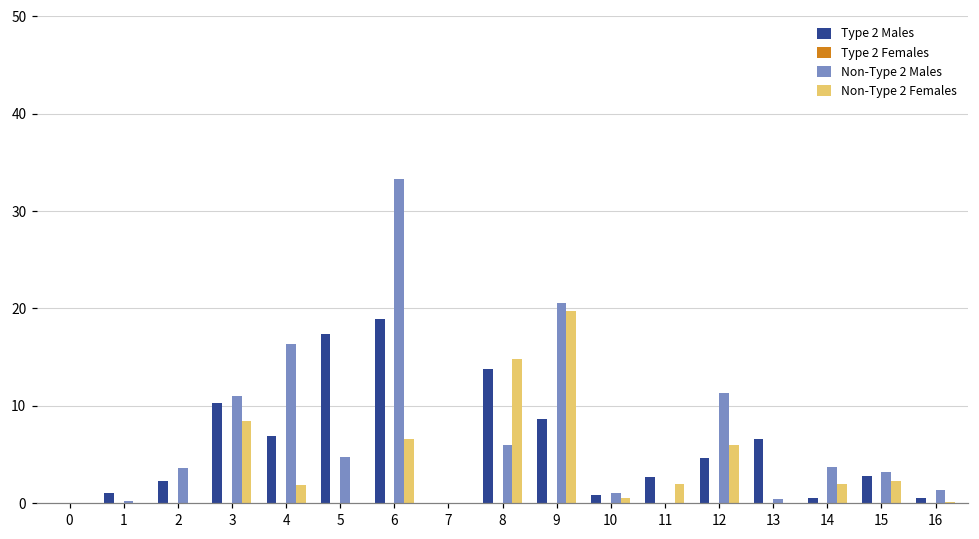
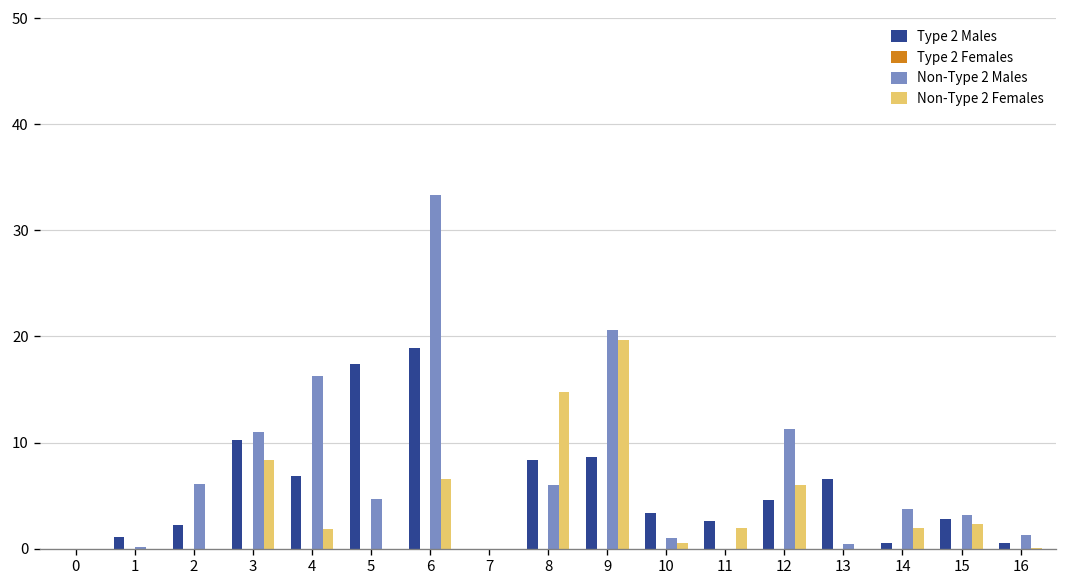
  {
    "Type 2 Males": {
      "0": 0,
      "1": 1,
      "2": 2,
      "3": 10,
      "4": 7,
      "5": 17,
      "6": 19,
      "7": 0,
-     "8": 14,
+     "8": 8,
      "9": 9,
-     "10": 1,
+     "10": 3,
      "11": 3,
      "12": 5,
      "13": 7,
      "14": 1,
      "15": 3,
      "16": 1
    },
    "Type 2 Females": {
      "0": 0,
      "1": 0,
      "2": 0,
      "3": 0,
      "4": 0,
      "5": 0,
      "6": 0,
      "7": 0,
      "8": 0,
      "9": 0,
      "10": 0,
      "11": 0,
      "12": 0,
      "13": 0,
      "14": 0,
      "15": 0,
      "16": 0
    },
    "Non-Type 2 Males": {
      "0": 0,
-     "2": 4,
+     "2": 6,
      "3": 11,
      "4": 16,
      "5": 5,
      "6": 33,
      "7": 0,
      "8": 6,
      "9": 21,
      "10": 1,
      "11": 0,
      "12": 11,
      "13": 0,
      "14": 4,
      "15": 3,
      "16": 1
    },
    "Non-Type 2 Females": {
      "0": 0,
      "1": 0,
      "2": 0,
      "3": 8,
      "4": 2,
      "5": 0,
      "6": 7,
      "7": 0,
      "8": 15,
      "9": 20,
      "10": 1,
      "11": 2,
      "12": 6,
      "13": 0,
      "14": 2,
      "15": 2
    }
  }
